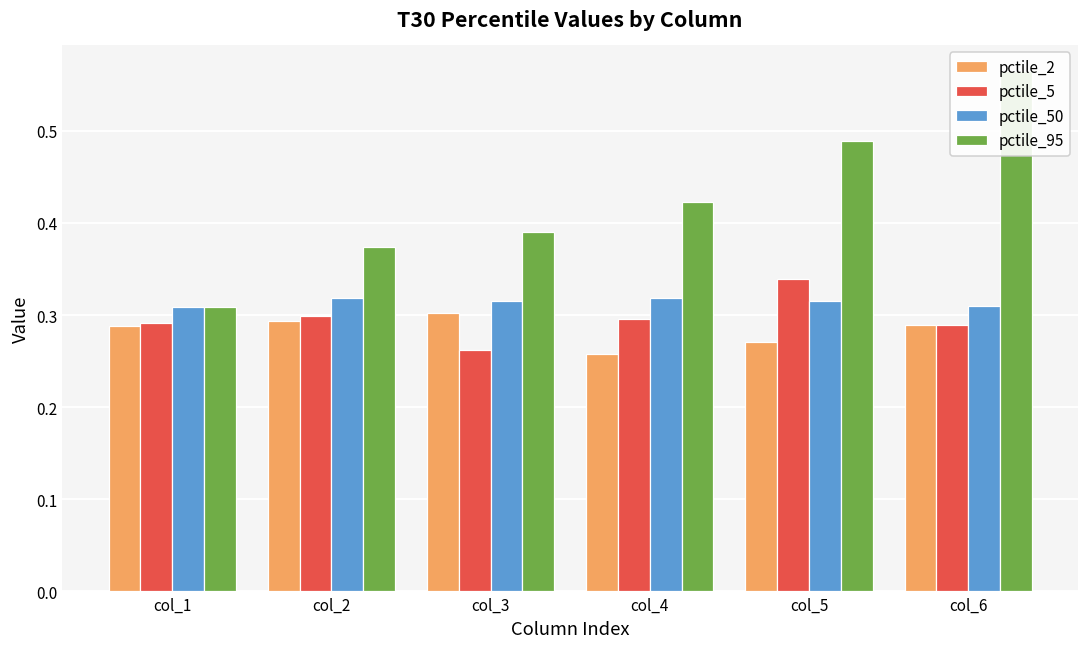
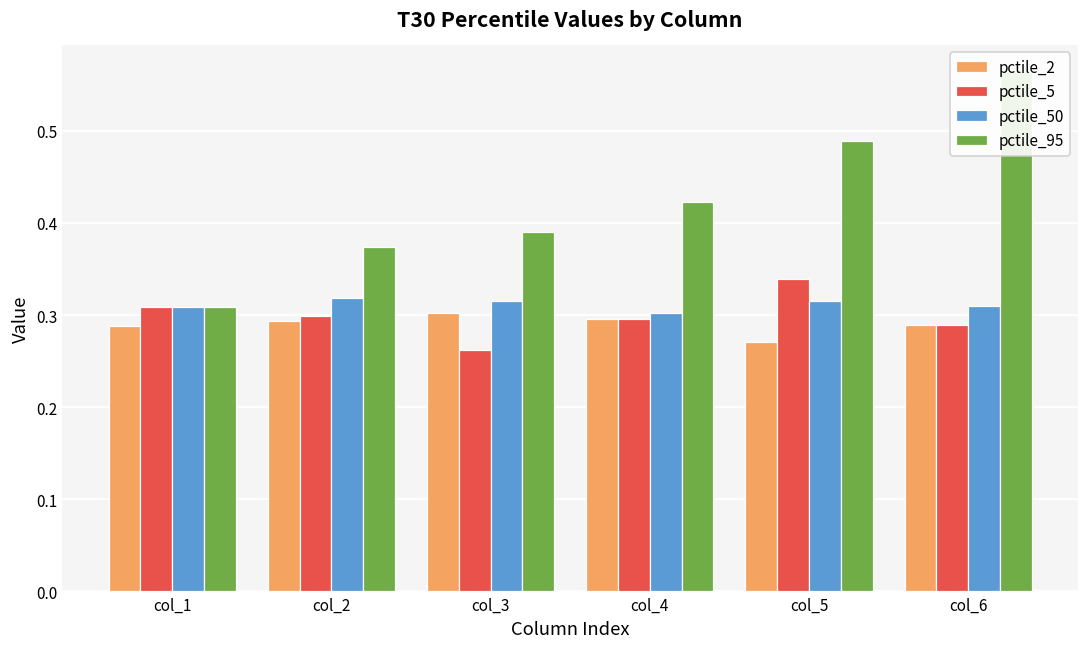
  {
    "pctile_2": {
      "col_1": 0.29,
      "col_2": 0.29,
      "col_3": 0.30,
-     "col_4": 0.26,
+     "col_4": 0.30,
      "col_5": 0.27,
      "col_6": 0.29
    },
    "pctile_5": {
-     "col_1": 0.29,
+     "col_1": 0.31,
      "col_2": 0.30,
      "col_3": 0.26,
      "col_4": 0.30,
      "col_5": 0.34,
      "col_6": 0.29
    },
    "pctile_50": {
      "col_1": 0.31,
      "col_2": 0.32,
      "col_3": 0.32,
-     "col_4": 0.32,
+     "col_4": 0.30,
      "col_5": 0.32,
      "col_6": 0.31
    },
    "pctile_95": {
      "col_1": 0.31,
      "col_2": 0.37,
      "col_3": 0.39,
      "col_4": 0.42,
      "col_5": 0.49
    }
  }
